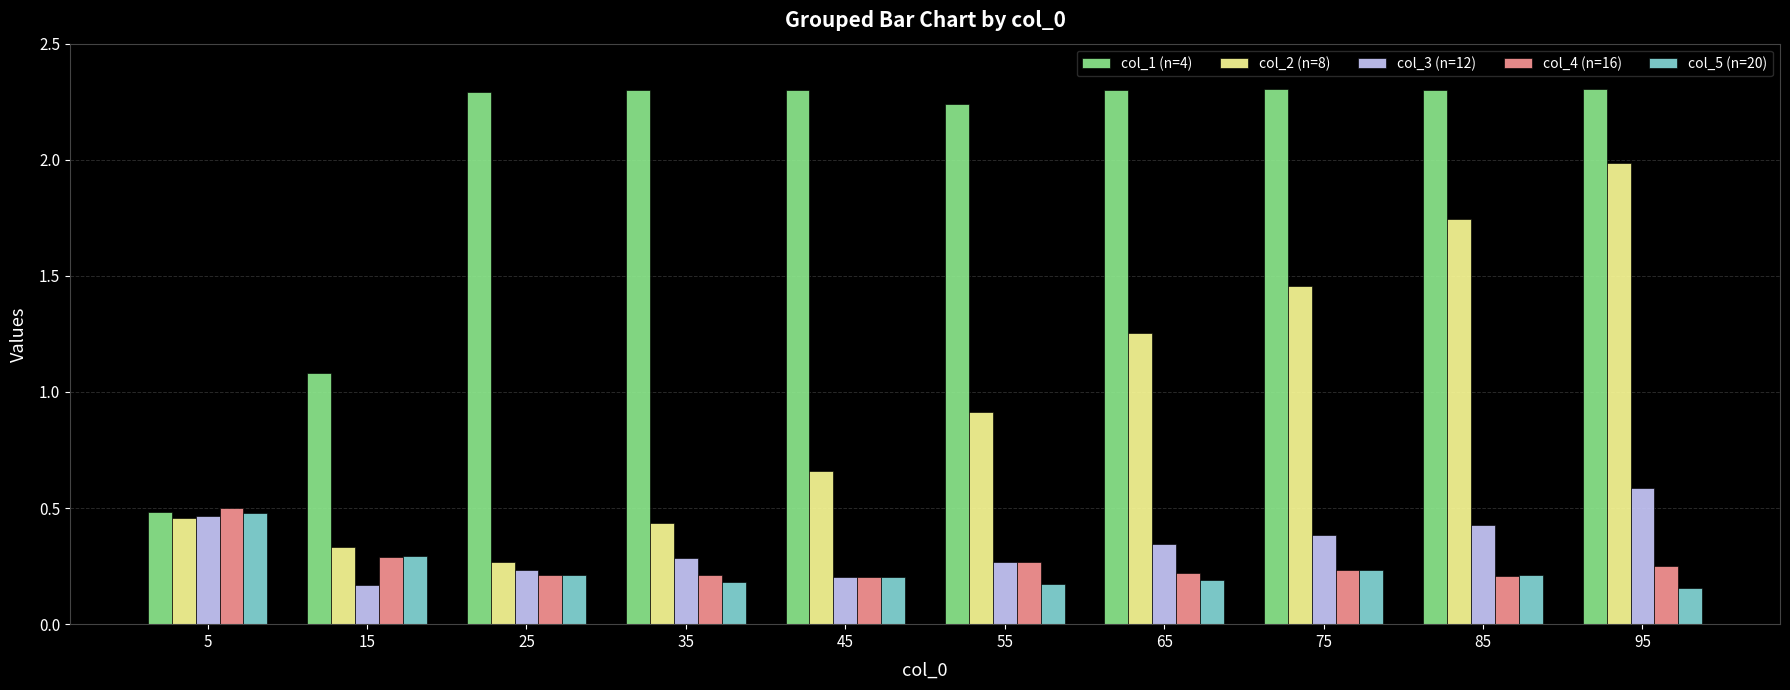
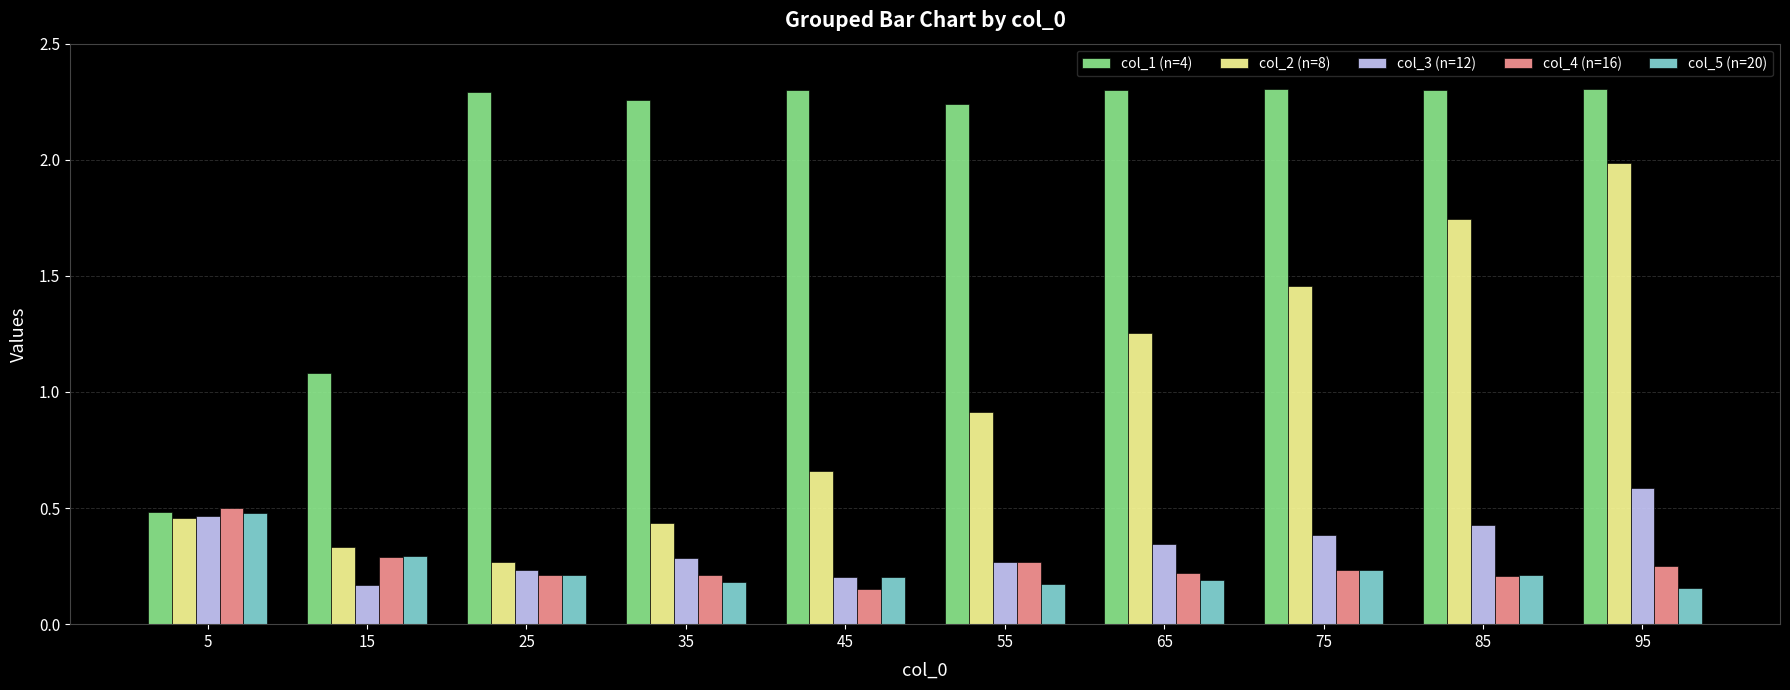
  {
    "col_1 (n=4)": {
      "5": 0.49,
      "15": 1.08,
      "25": 2.29,
-     "35": 2.30,
+     "35": 2.26,
      "45": 2.30,
      "55": 2.24,
      "65": 2.30,
      "75": 2.31,
      "85": 2.30,
      "95": 2.30
    },
    "col_2 (n=8)": {
      "5": 0.46,
      "15": 0.33,
      "25": 0.27,
      "35": 0.44,
      "45": 0.66,
      "55": 0.91,
      "65": 1.25,
      "75": 1.46,
      "85": 1.74,
      "95": 1.99
    },
    "col_3 (n=12)": {
      "5": 0.47,
      "15": 0.17,
      "25": 0.23,
      "35": 0.28,
      "45": 0.20,
      "55": 0.27,
      "65": 0.34,
      "75": 0.38,
      "85": 0.43,
      "95": 0.59
    },
    "col_4 (n=16)": {
      "5": 0.50,
      "15": 0.29,
      "25": 0.21,
      "35": 0.21,
-     "45": 0.20,
+     "45": 0.15,
      "55": 0.27,
      "65": 0.22,
      "75": 0.24,
      "85": 0.21,
      "95": 0.25
    },
    "col_5 (n=20)": {
      "5": 0.48,
      "15": 0.29,
      "25": 0.21,
      "35": 0.18,
      "45": 0.20,
      "55": 0.17,
      "65": 0.19,
      "75": 0.23,
      "85": 0.21,
      "95": 0.16
    }
  }
